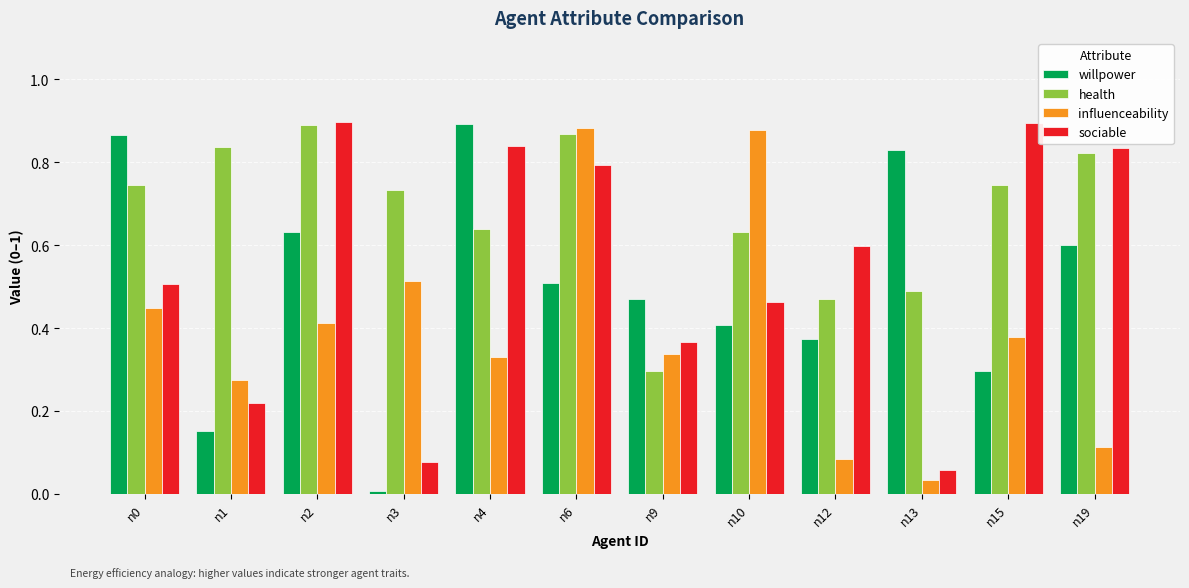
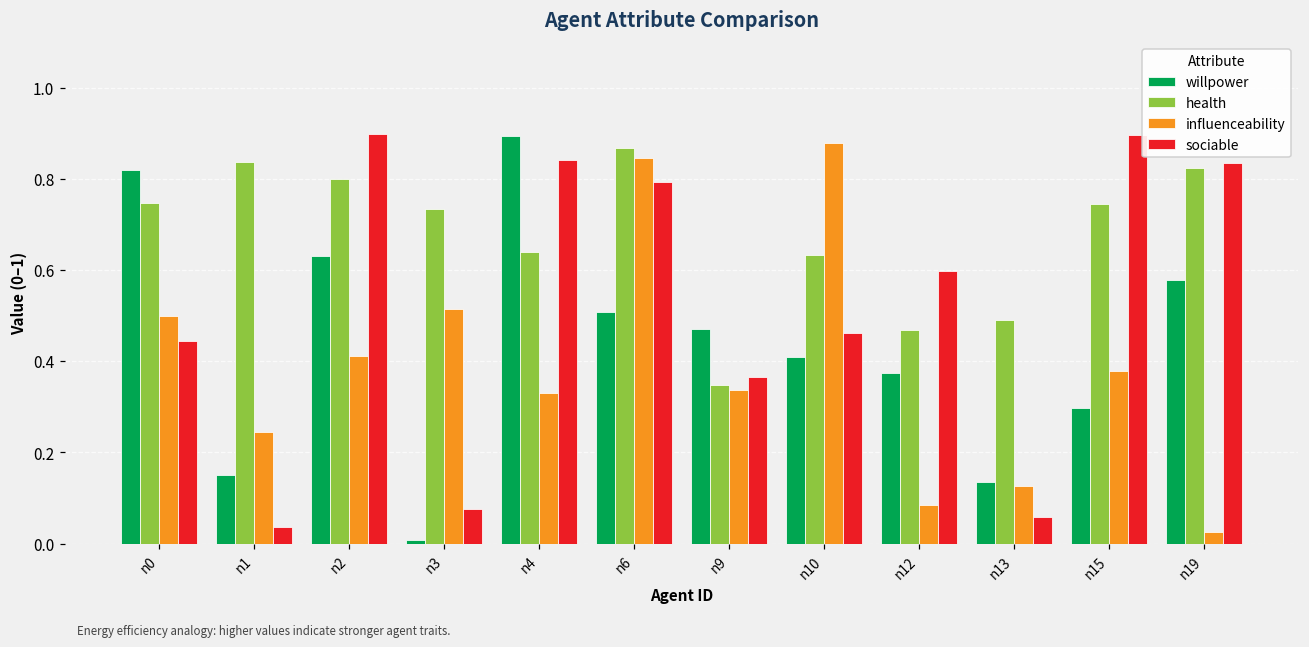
  {
    "willpower": {
-     "n0": 0.87,
+     "n0": 0.82,
      "n1": 0.15,
      "n2": 0.63,
      "n3": 0.01,
      "n4": 0.89,
      "n6": 0.51,
      "n9": 0.47,
      "n10": 0.41,
      "n12": 0.37,
-     "n13": 0.83,
+     "n13": 0.13,
      "n15": 0.30,
-     "n19": 0.60
+     "n19": 0.58
    },
    "health": {
      "n0": 0.75,
      "n1": 0.84,
-     "n2": 0.89,
+     "n2": 0.80,
      "n3": 0.73,
      "n4": 0.64,
      "n6": 0.87,
-     "n9": 0.30,
+     "n9": 0.35,
      "n10": 0.63,
      "n12": 0.47,
      "n13": 0.49,
      "n15": 0.75,
      "n19": 0.82
    },
    "influenceability": {
-     "n0": 0.45,
-     "n1": 0.28,
+     "n0": 0.50,
+     "n1": 0.24,
      "n2": 0.41,
      "n3": 0.51,
      "n4": 0.33,
-     "n6": 0.88,
+     "n6": 0.85,
      "n9": 0.34,
      "n10": 0.88,
      "n12": 0.08,
-     "n13": 0.03,
+     "n13": 0.13,
      "n15": 0.38,
-     "n19": 0.11
+     "n19": 0.03
    },
    "sociable": {
-     "n0": 0.51,
-     "n1": 0.22,
+     "n0": 0.45,
+     "n1": 0.04,
      "n2": 0.90,
      "n3": 0.08,
      "n4": 0.84,
      "n6": 0.79,
      "n9": 0.37,
      "n10": 0.46,
      "n12": 0.60,
      "n13": 0.06,
      "n15": 0.90,
      "n19": 0.83
    }
  }
